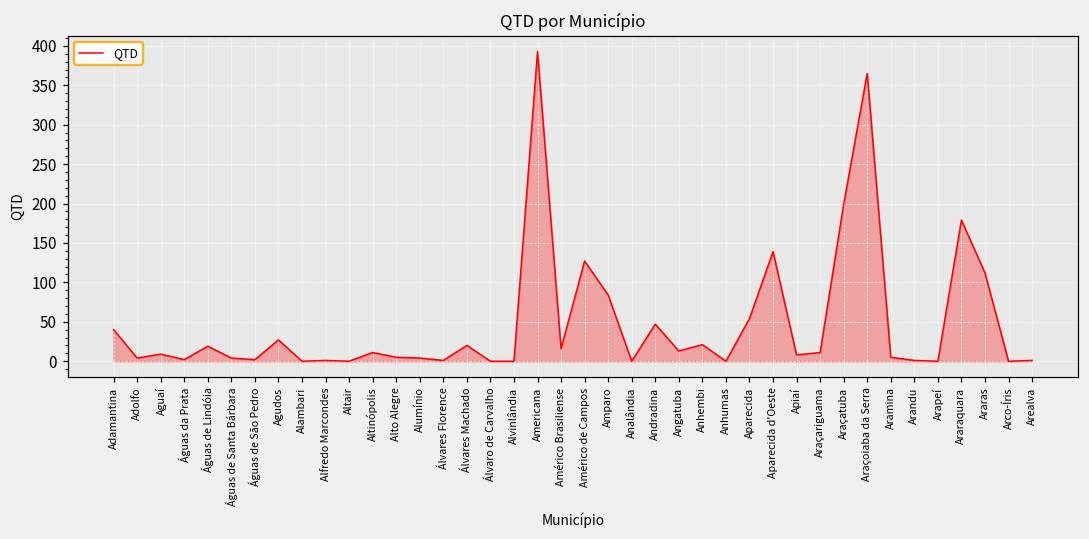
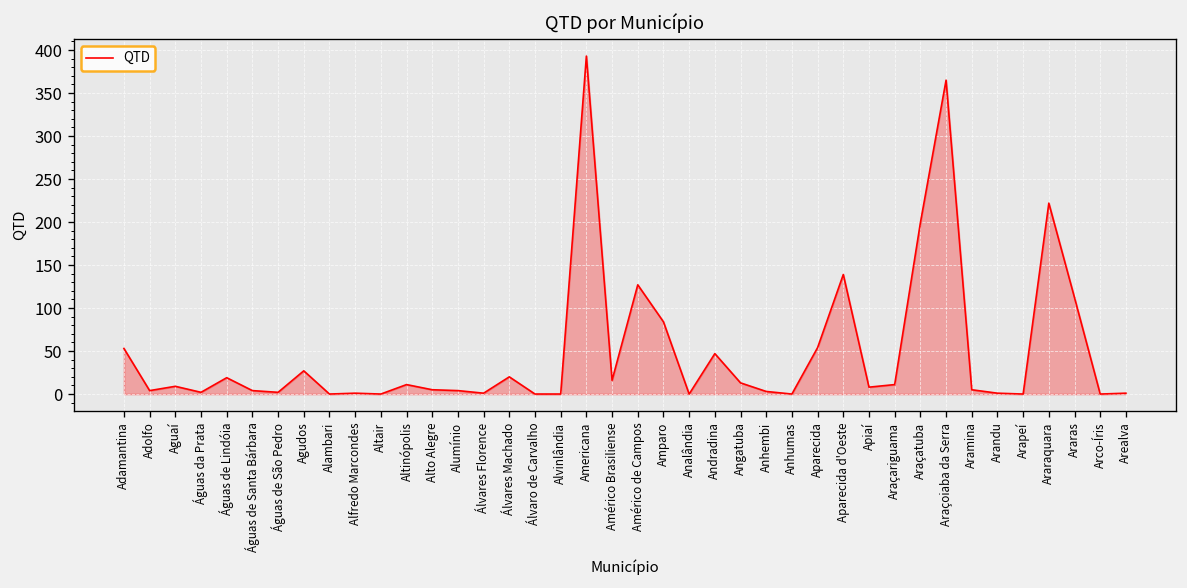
  {
-   "Adamantina": 40,
+   "Adamantina": 50,
    "Adolfo": 0,
    "Aguaí": 10,
    "Águas da Prata": 0,
    "Águas de Lindóia": 20,
    "Águas de Santa Bárbara": 0,
    "Águas de São Pedro": 0,
    "Agudos": 30,
    "Alambari": 0,
    "Alfredo Marcondes": 0,
    "Altair": 0,
    "Altinópolis": 10,
    "Alto Alegre": 10,
    "Alumínio": 0,
    "Álvares Florence": 0,
    "Álvares Machado": 20,
    "Álvaro de Carvalho": 0,
    "Alvinlândia": 0,
    "Americana": 390,
    "Américo Brasiliense": 20,
    "Américo de Campos": 130,
    "Amparo": 80,
    "Analândia": 0,
    "Andradina": 50,
    "Angatuba": 10,
-   "Anhembi": 20,
+   "Anhembi": 0,
    "Anhumas": 0,
    "Aparecida": 50,
    "Aparecida d'Oeste": 140,
    "Apiaí": 10,
    "Araçariguama": 10,
    "Araçatuba": 200,
    "Araçoiaba da Serra": 370,
    "Aramina": 10,
    "Arandu": 0,
    "Arapeí": 0,
-   "Araraquara": 180,
+   "Araraquara": 220,
    "Araras": 110,
    "Arco-Íris": 0,
    "Arealva": 0
  }
